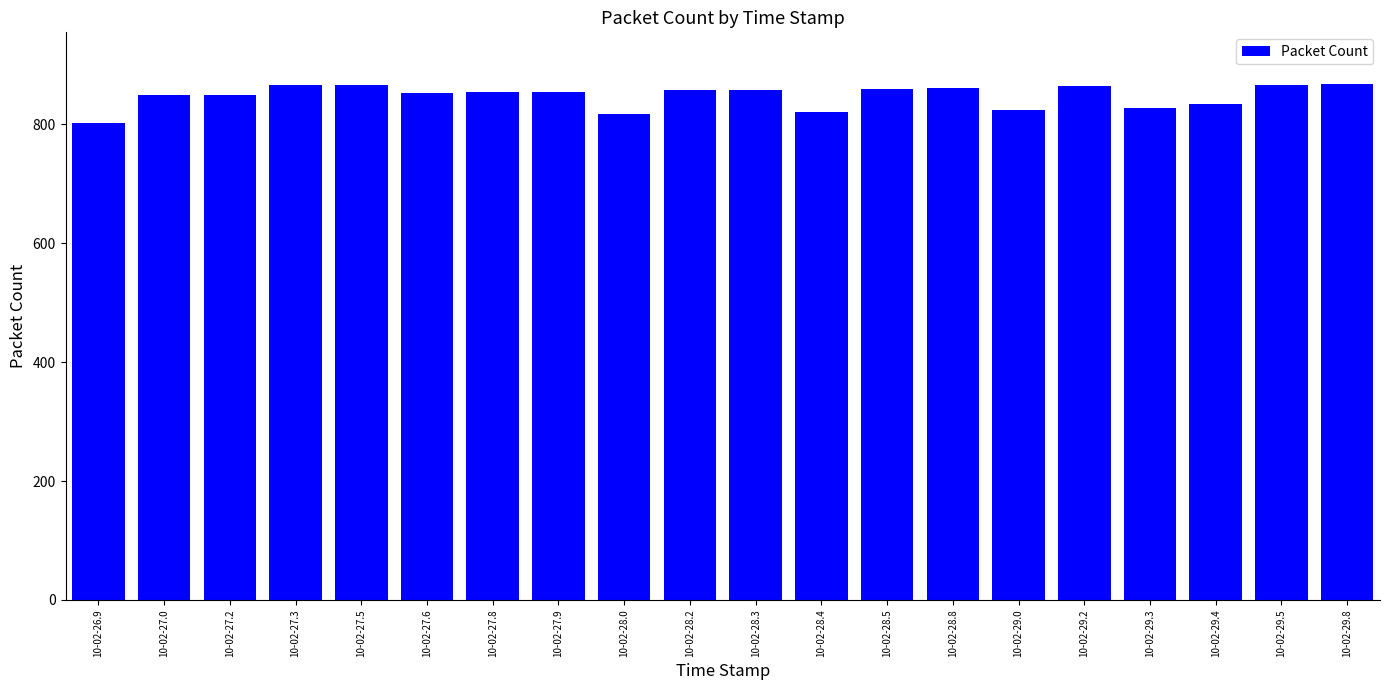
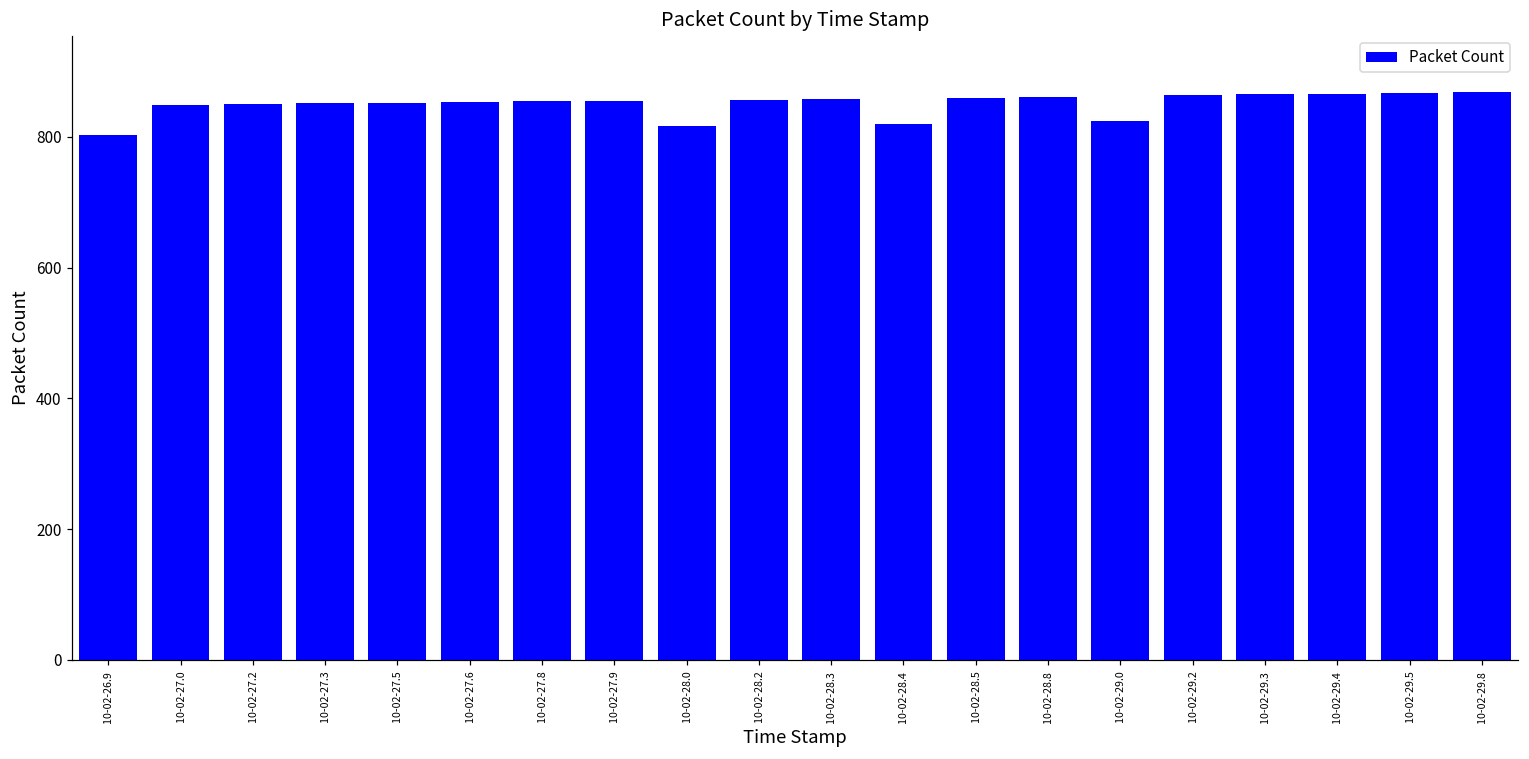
  {
    "10-02-26.9": 800,
    "10-02-27.0": 850,
    "10-02-27.2": 850,
-   "10-02-27.3": 870,
-   "10-02-27.5": 870,
+   "10-02-27.3": 850,
+   "10-02-27.5": 850,
    "10-02-27.6": 850,
    "10-02-27.8": 850,
    "10-02-27.9": 860,
    "10-02-28.0": 820,
    "10-02-28.2": 860,
    "10-02-28.3": 860,
    "10-02-28.4": 820,
    "10-02-28.5": 860,
    "10-02-28.8": 860,
    "10-02-29.0": 820,
    "10-02-29.2": 860,
-   "10-02-29.3": 830,
-   "10-02-29.4": 830,
+   "10-02-29.3": 870,
+   "10-02-29.4": 870,
    "10-02-29.5": 870,
    "10-02-29.8": 870
  }
